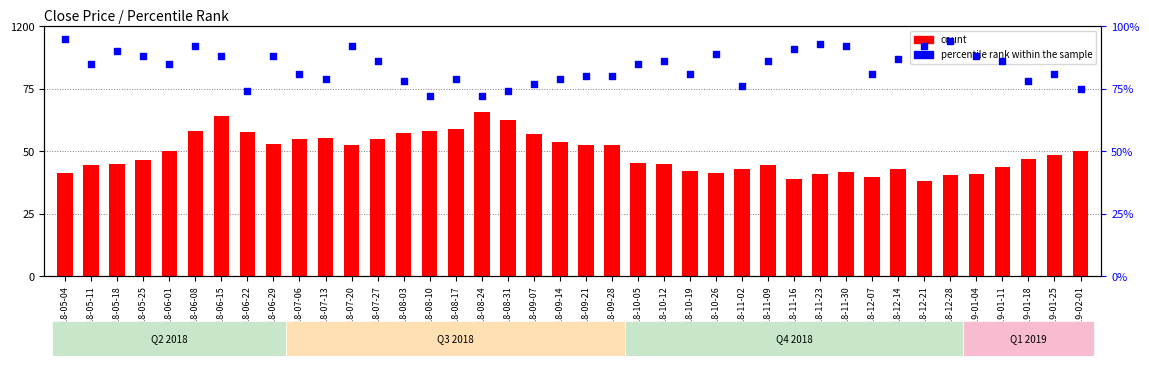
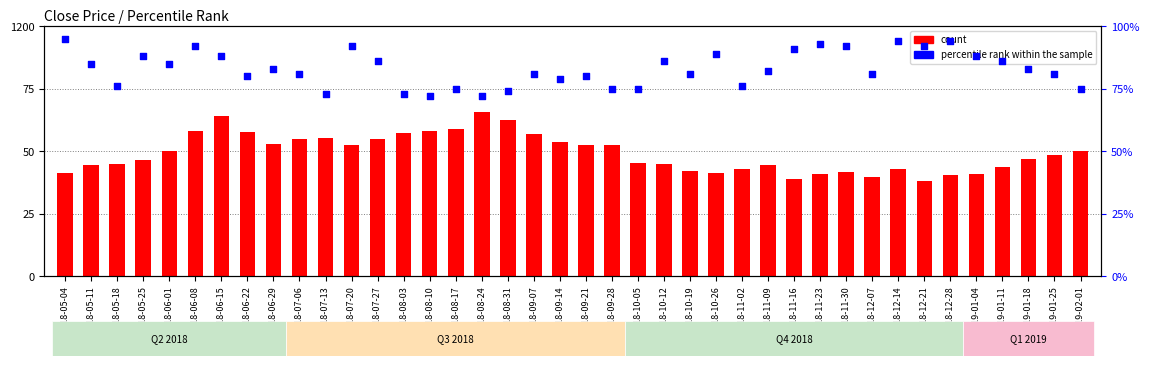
  {
    "percentile rank within the sample": {
-     "2018-05-18": "90%",
-     "2018-06-22": "74%",
-     "2018-06-29": "88%",
-     "2018-07-13": "79%",
-     "2018-08-03": "78%",
-     "2018-08-17": "79%",
-     "2018-09-07": "77%",
-     "2018-09-28": "80%",
-     "2018-10-05": "85%",
-     "2018-11-09": "86%",
-     "2018-12-14": "87%",
-     "2019-01-18": "78%"
+     "2018-05-18": "76%",
+     "2018-06-22": "80%",
+     "2018-06-29": "83%",
+     "2018-07-13": "73%",
+     "2018-08-03": "73%",
+     "2018-08-17": "75%",
+     "2018-09-07": "81%",
+     "2018-09-28": "75%",
+     "2018-10-05": "75%",
+     "2018-11-09": "82%",
+     "2018-12-14": "94%",
+     "2019-01-18": "83%"
    }
  }
